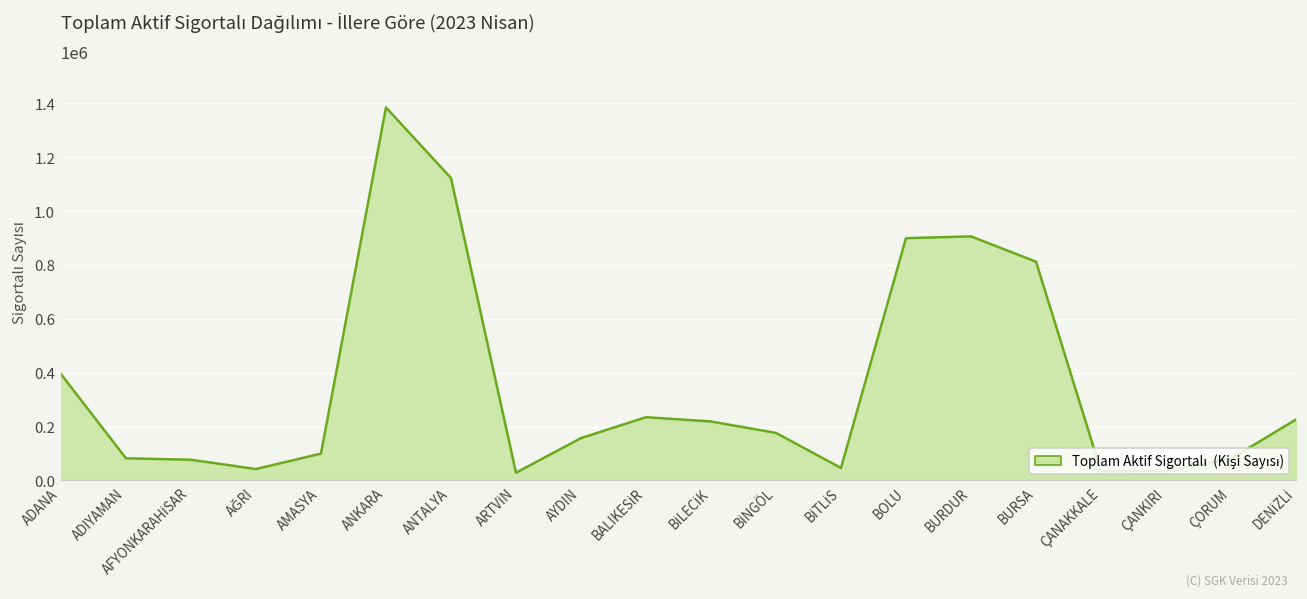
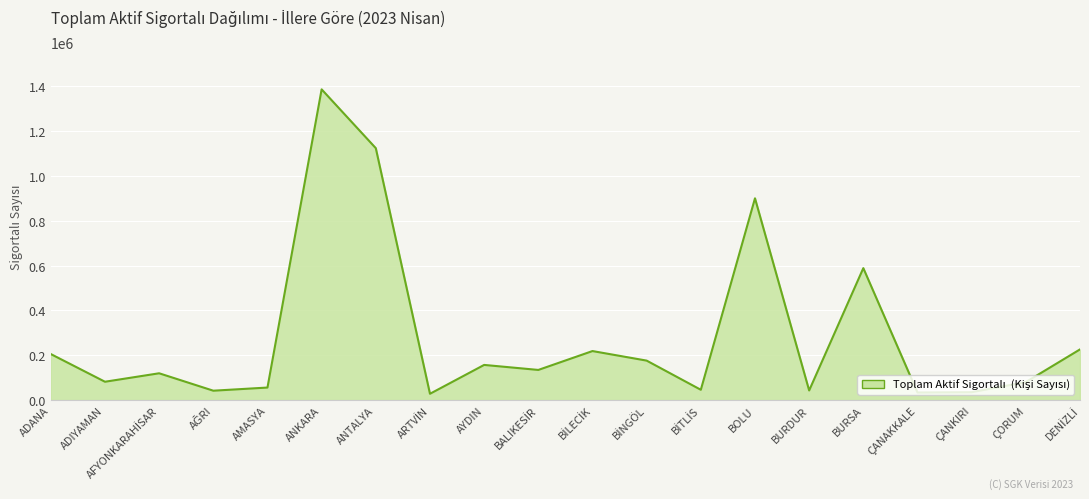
  {
-   "ADANA": 390000,
+   "ADANA": 210000,
    "ADIYAMAN": 80000,
-   "AFYONKARAHİSAR": 80000,
+   "AFYONKARAHİSAR": 120000,
    "AĞRI": 40000,
-   "AMASYA": 100000,
+   "AMASYA": 60000,
    "ANKARA": 1380000,
    "ANTALYA": 1120000,
    "ARTVİN": 30000,
    "AYDIN": 160000,
-   "BALIKESİR": 230000,
+   "BALIKESİR": 130000,
    "BİLECİK": 220000,
    "BİNGÖL": 180000,
    "BİTLİS": 50000,
    "BOLU": 900000,
-   "BURDUR": 910000,
-   "BURSA": 810000,
+   "BURDUR": 40000,
+   "BURSA": 590000,
    "DENİZLİ": 230000
  }
